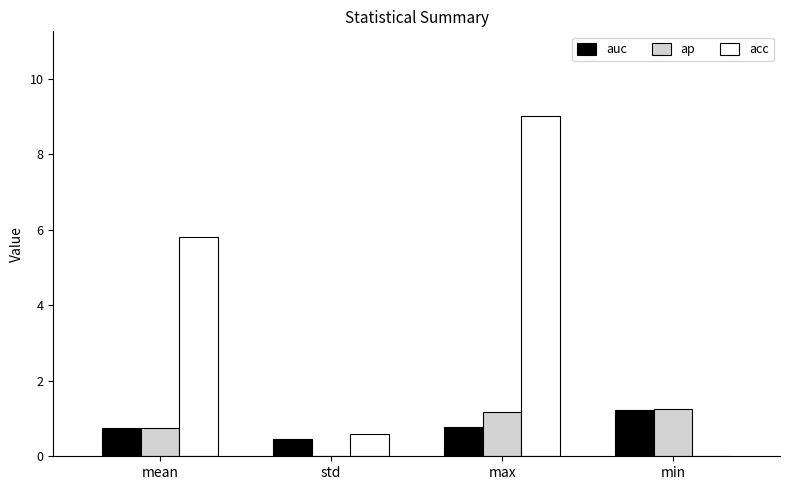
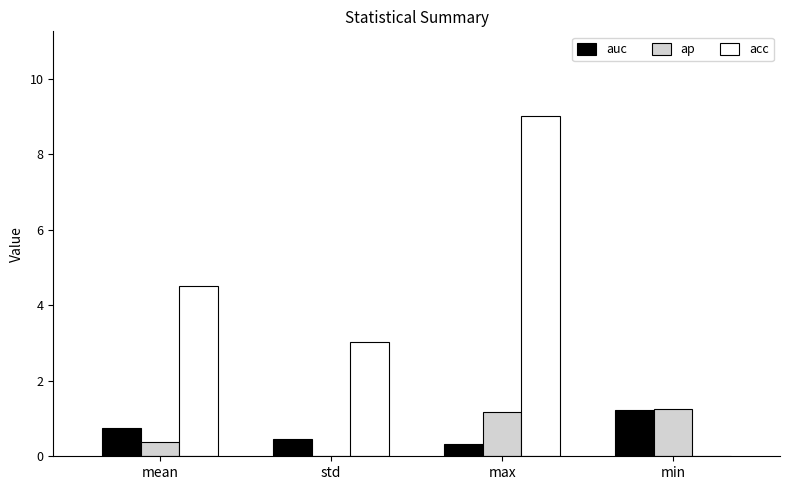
  {
    "auc": {
      "mean": 0.8,
      "std": 0.5,
-     "max": 0.8,
+     "max": 0.3,
      "min": 1.2
    },
    "ap": {
-     "mean": 0.8,
+     "mean": 0.4,
      "max": 1.2,
      "min": 1.3
    },
    "acc": {
-     "mean": 5.8,
-     "std": 0.6,
+     "mean": 4.5,
+     "std": 3.0,
      "max": 9.0,
      "min": 0.0
    }
  }
